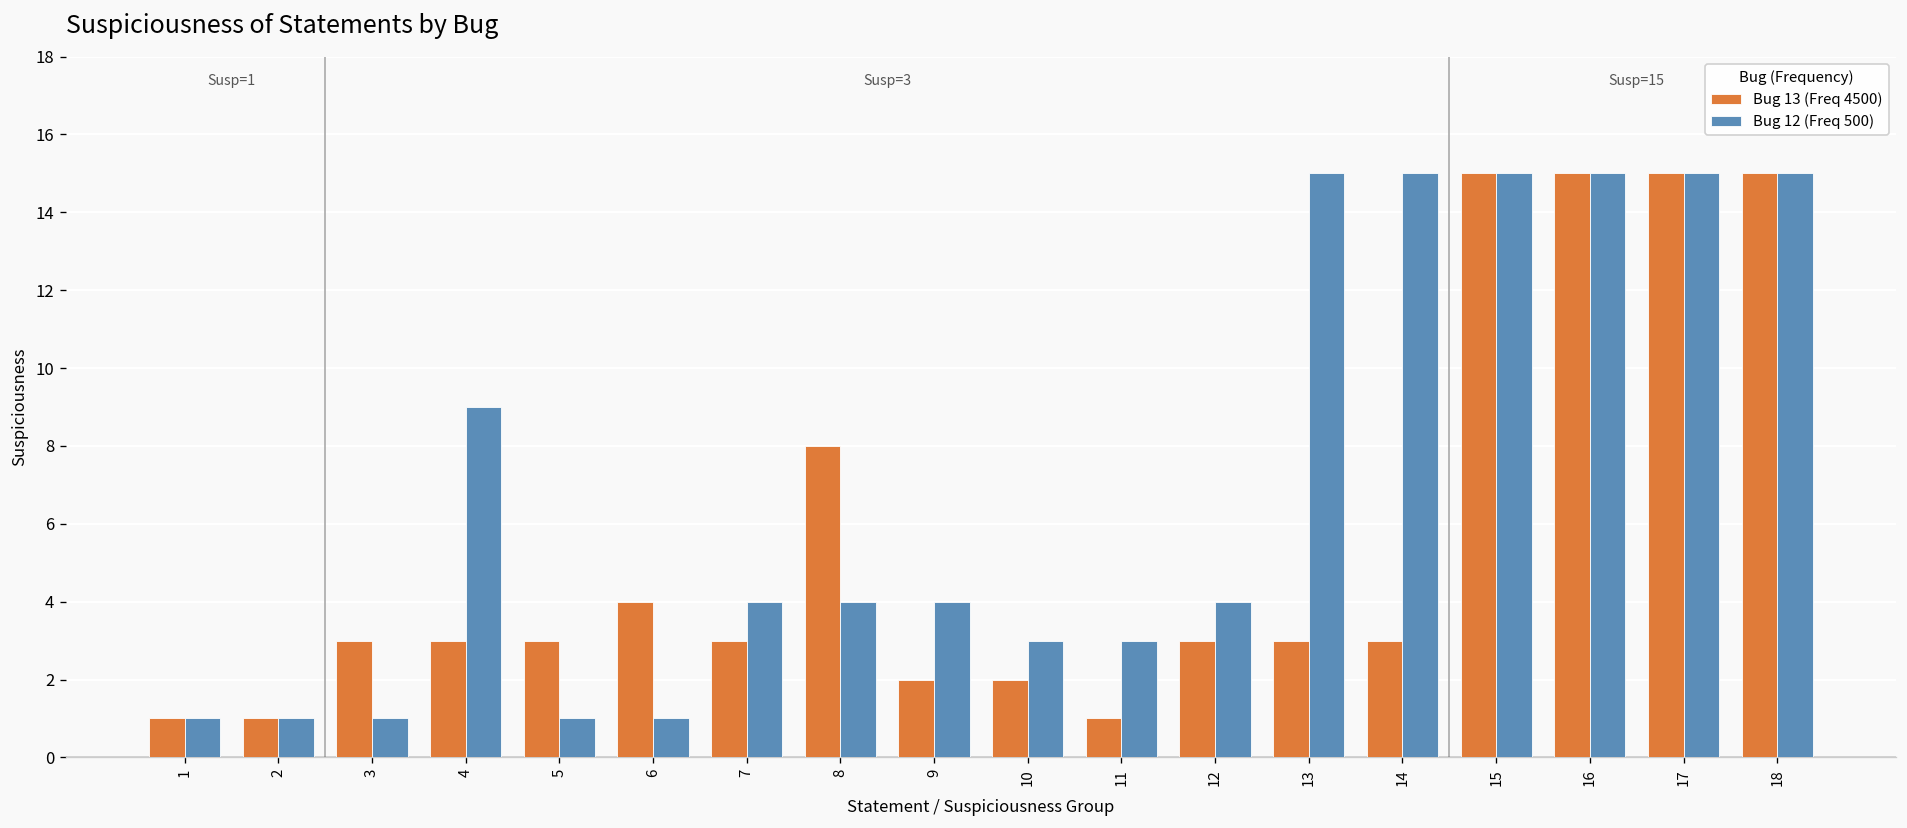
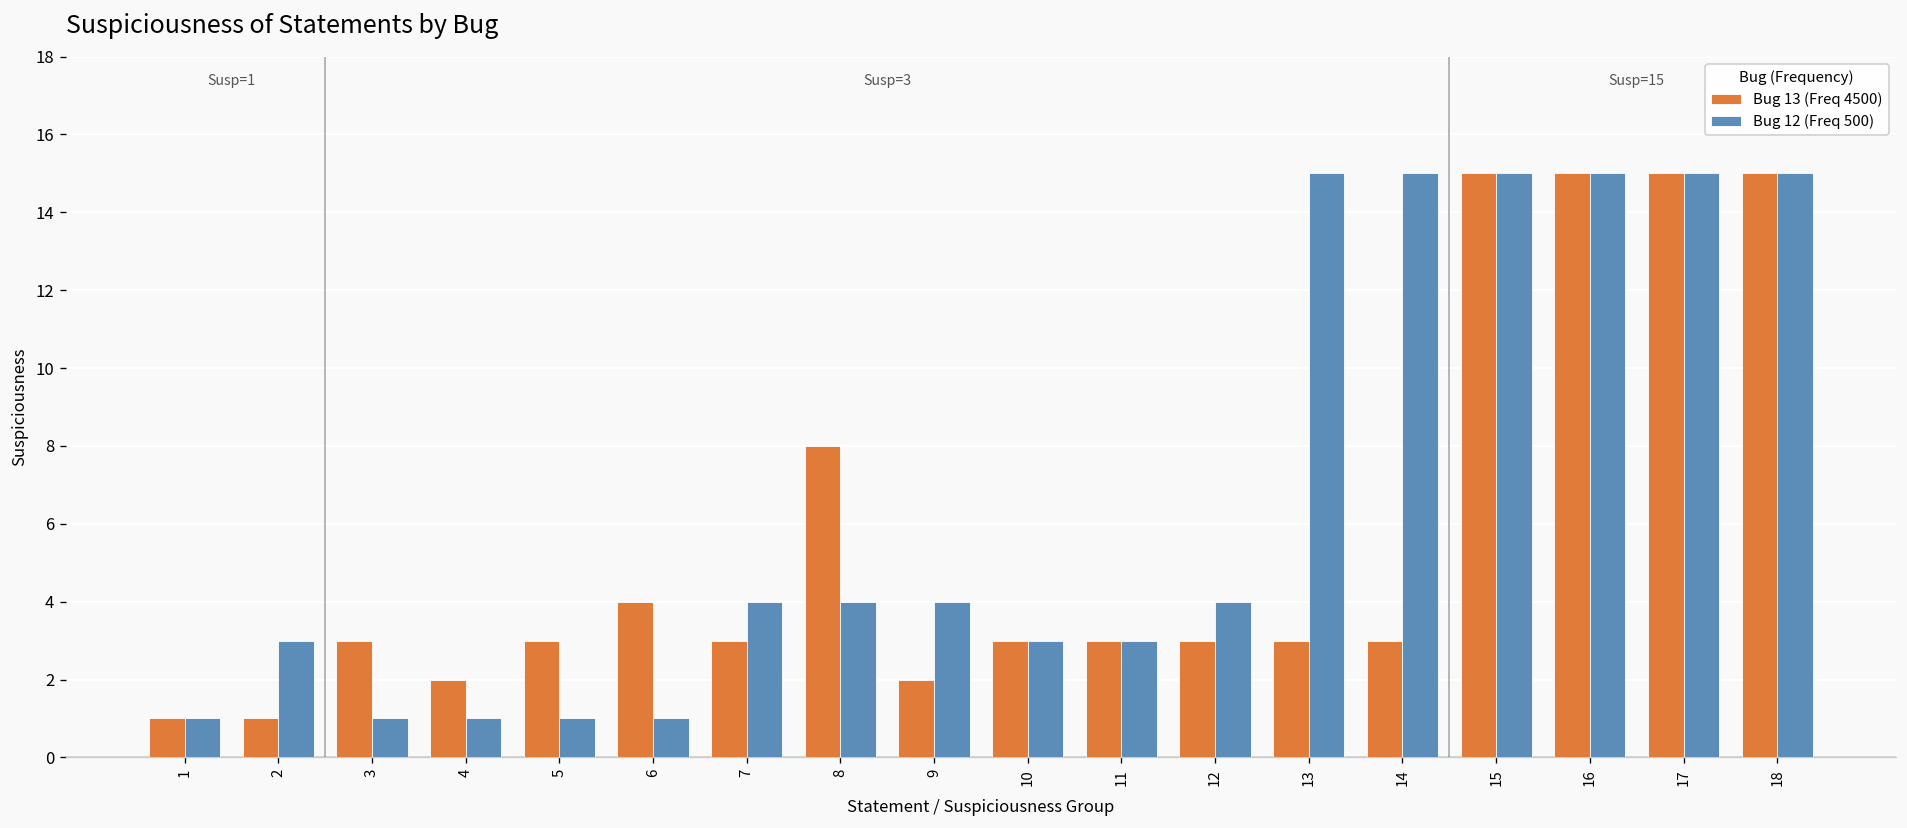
  {
    "Bug 13 (Freq 4500)": {
      "1": 1,
      "2": 1,
      "3": 3,
-     "4": 3,
+     "4": 2,
      "5": 3,
      "6": 4,
      "7": 3,
      "8": 8,
      "9": 2,
-     "10": 2,
-     "11": 1,
+     "10": 3,
+     "11": 3,
      "12": 3,
      "13": 3,
      "14": 3,
      "15": 15,
      "16": 15,
      "17": 15,
      "18": 15
    },
    "Bug 12 (Freq 500)": {
      "1": 1,
-     "2": 1,
+     "2": 3,
      "3": 1,
-     "4": 9,
+     "4": 1,
      "5": 1,
      "6": 1,
      "7": 4,
      "8": 4,
      "9": 4,
      "10": 3,
      "11": 3,
      "12": 4,
      "13": 15,
      "14": 15,
      "15": 15,
      "16": 15,
      "17": 15,
      "18": 15
    }
  }
